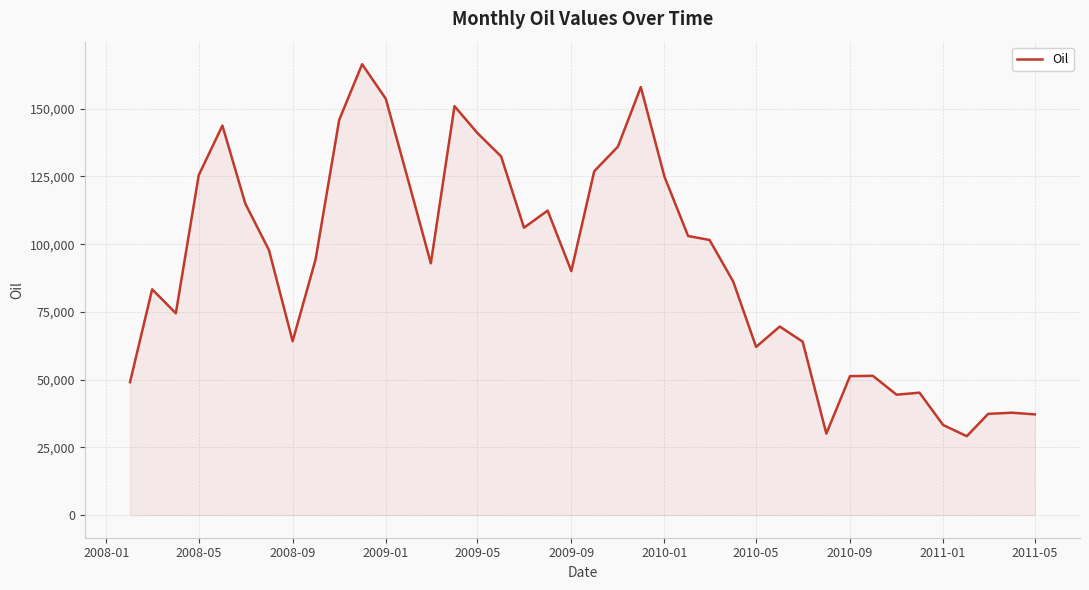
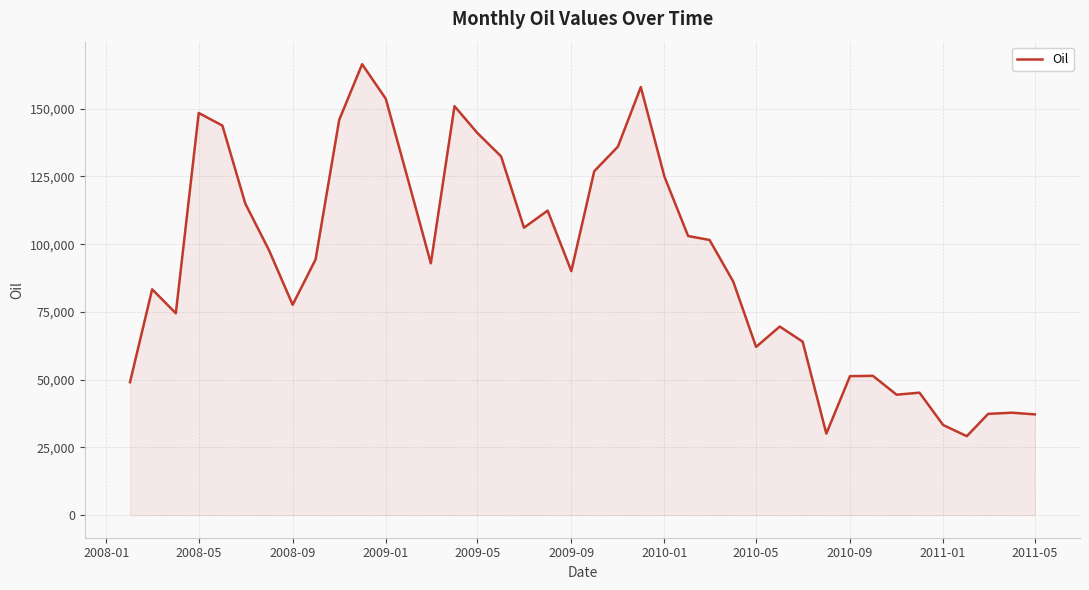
  {
-   "2008-05": "125,000",
-   "2008-09": "64,000",
+   "2008-05": "148,000",
+   "2008-09": "78,000",
    "2009-01": "154,000",
    "2009-05": "141,000",
    "2009-09": "90,000",
    "2010-01": "125,000",
    "2010-05": "62,000",
    "2010-09": "51,000",
    "2011-01": "33,000",
    "2011-05": "37,000"
  }
